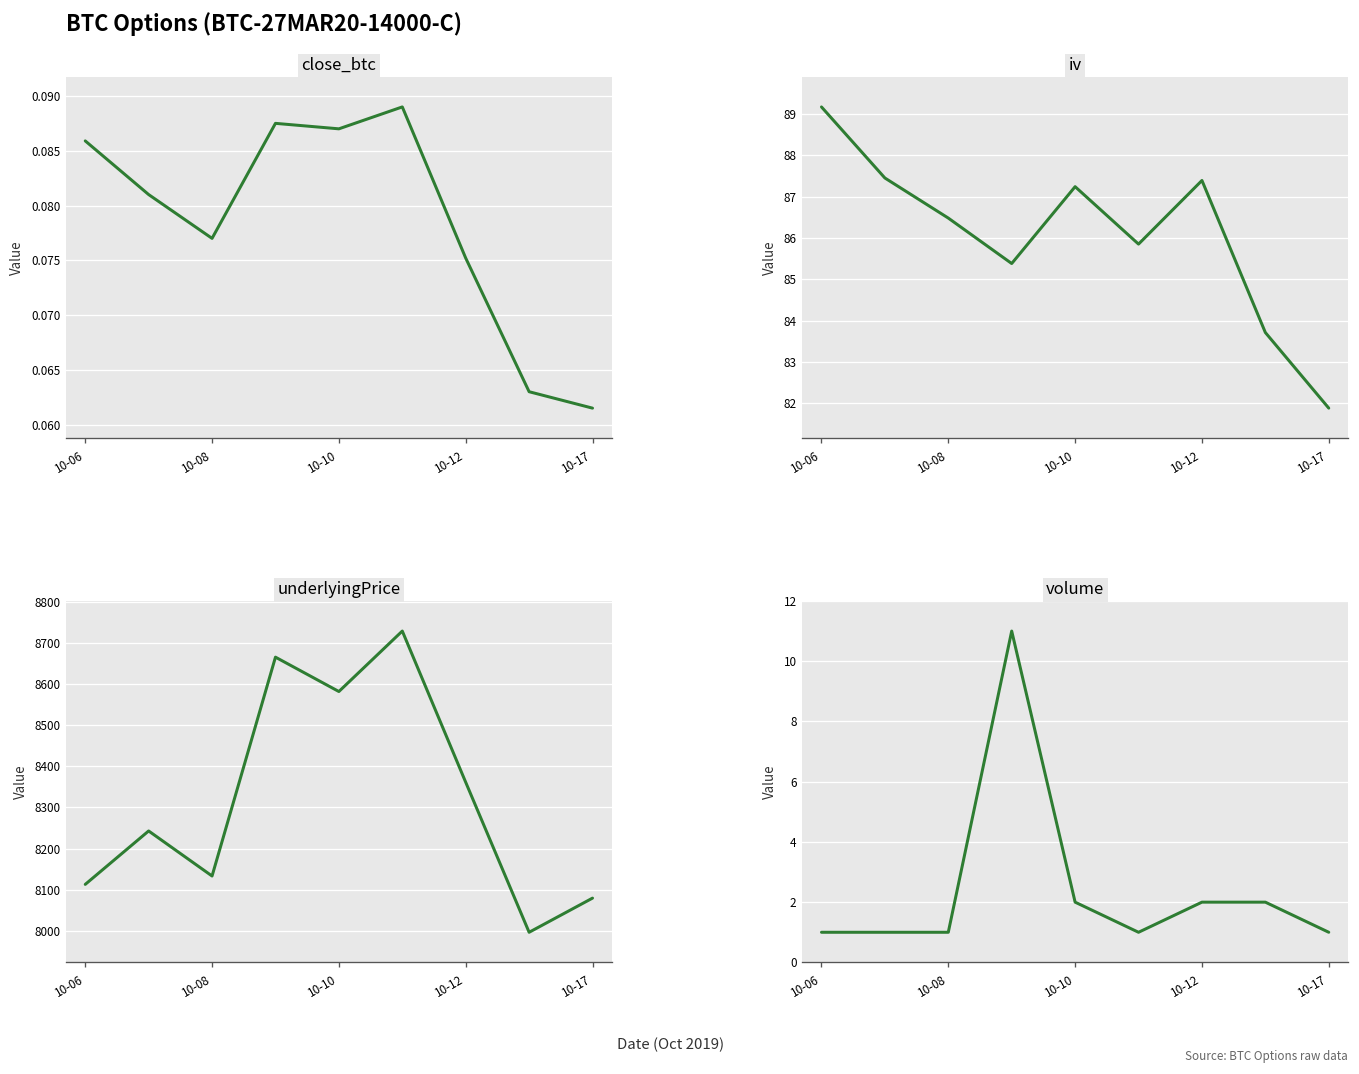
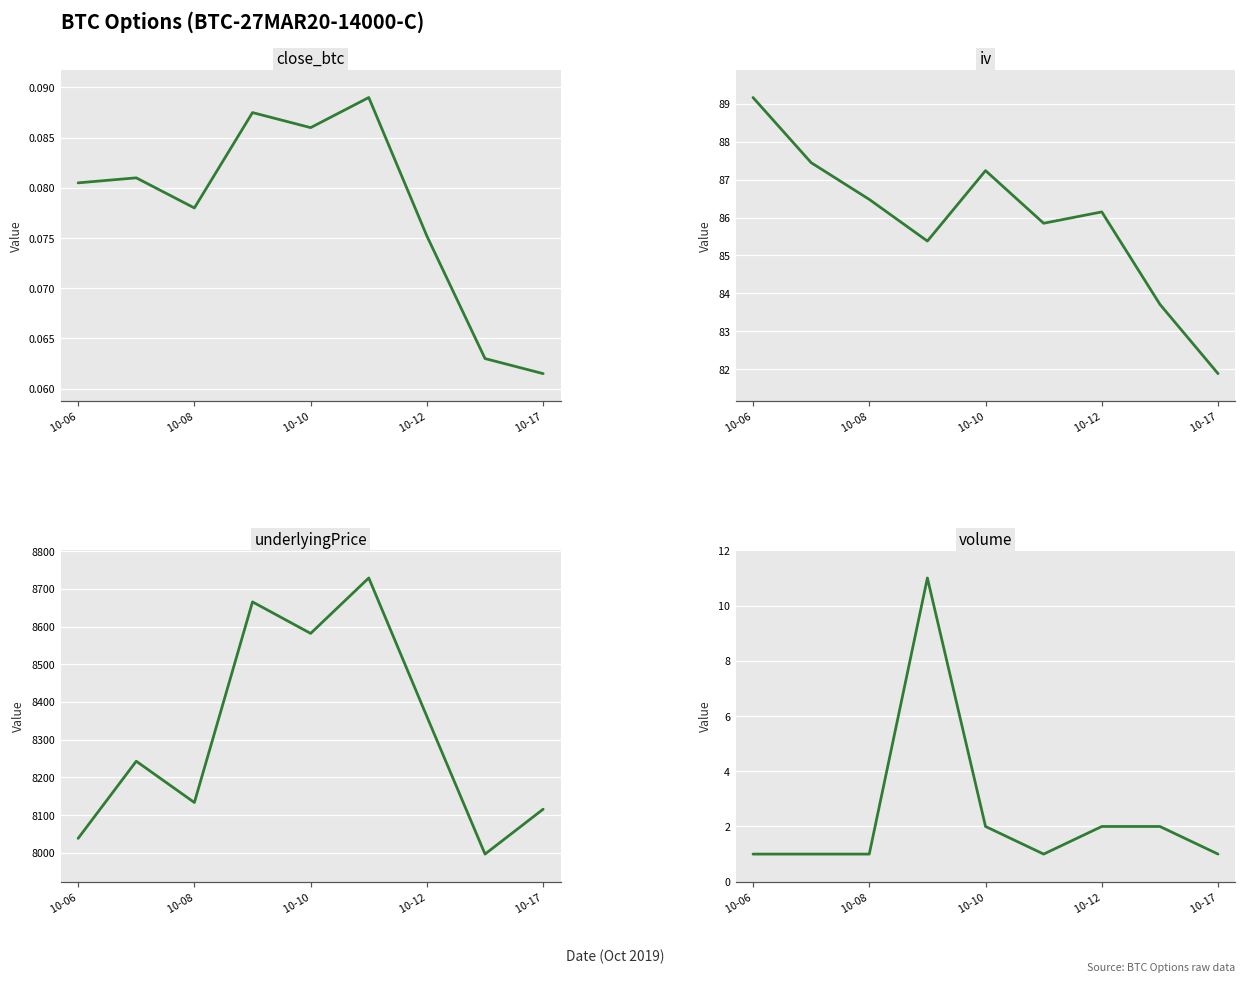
  {
    "close_btc": {
-     "10-06": 0.086,
-     "10-08": 0.077,
-     "10-10": 0.087,
+     "10-06": 0.081,
+     "10-08": 0.078,
+     "10-10": 0.086,
      "10-12": 0.075,
      "10-17": 0.062
    },
    "iv": {
      "10-06": 89.2,
      "10-08": 86.5,
      "10-10": 87.2,
-     "10-12": 87.4,
+     "10-12": 86.2,
      "10-17": 81.9
    },
    "underlyingPrice": {
-     "10-06": 8110,
+     "10-06": 8040,
      "10-08": 8130,
      "10-10": 8580,
      "10-12": 8360,
-     "10-17": 8080
+     "10-17": 8120
    },
    "volume": {
      "10-06": 1.0,
      "10-08": 1.0,
      "10-10": 2.0,
      "10-12": 2.0,
      "10-17": 1.0
    }
  }
